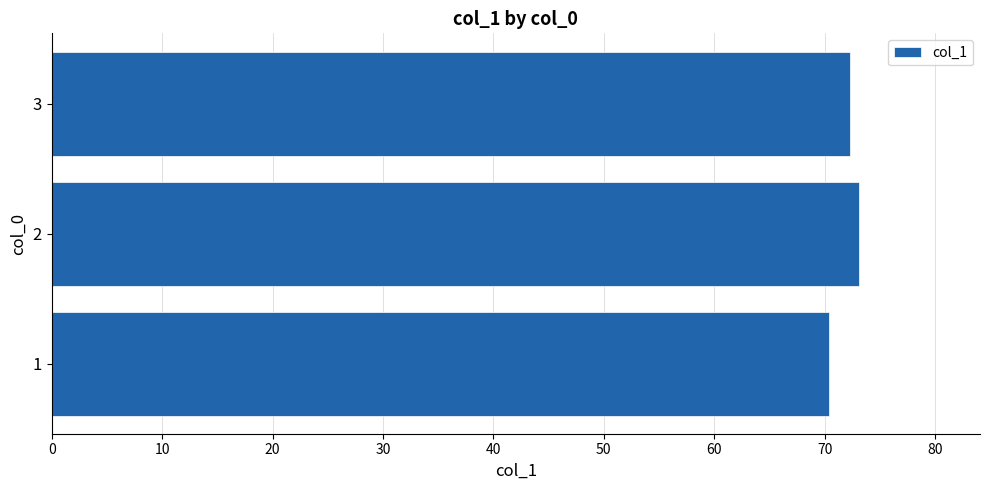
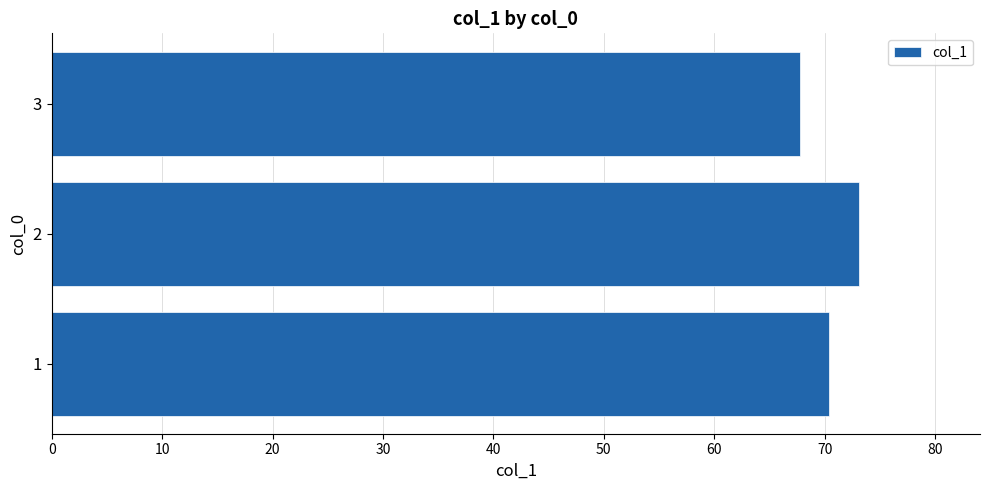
  {
-   "3": 72.3,
+   "3": 67.8,
    "2": 73.1,
    "1": 70.4
  }
